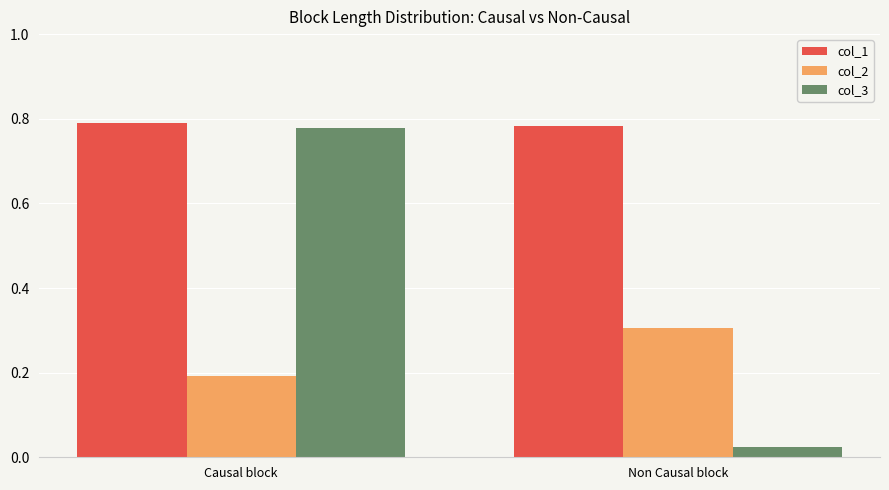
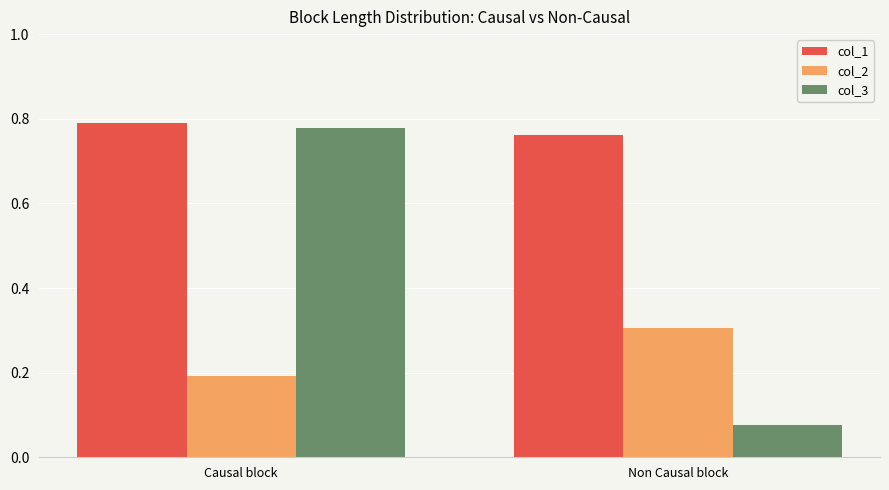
  {
    "col_1": {
      "Causal block": 0.79,
-     "Non Causal block": 0.78
+     "Non Causal block": 0.76
    },
    "col_2": {
      "Causal block": 0.19,
      "Non Causal block": 0.31
    },
    "col_3": {
      "Causal block": 0.78,
-     "Non Causal block": 0.02
+     "Non Causal block": 0.08
    }
  }
